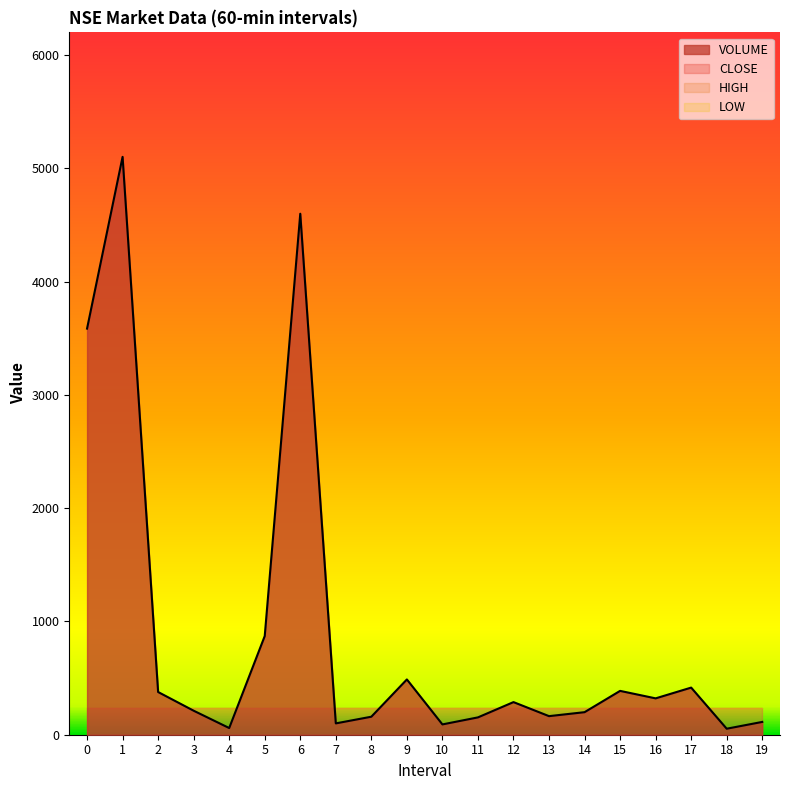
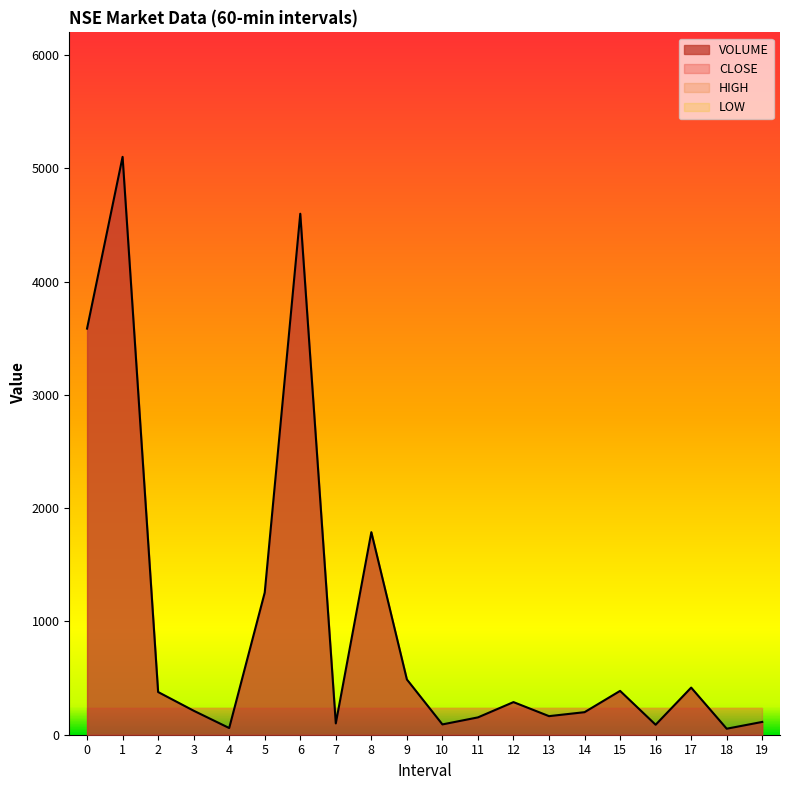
  {
    "VOLUME": {
      "0": 3590,
      "1": 5100,
      "2": 380,
      "3": 210,
      "4": 60,
-     "5": 870,
+     "5": 1260,
      "6": 4600,
      "7": 100,
-     "8": 160,
+     "8": 1790,
      "9": 490,
      "10": 90,
      "11": 150,
      "12": 290,
      "13": 160,
      "14": 200,
      "15": 390,
-     "16": 320,
+     "16": 90,
      "17": 420,
      "18": 50,
      "19": 110
    },
    "LOW": {
      "0": 240,
      "1": 240,
      "2": 240,
      "3": 240,
      "4": 240,
      "5": 240,
      "6": 240,
      "7": 240,
      "8": 240,
      "9": 240,
      "10": 240,
      "11": 240,
      "12": 240,
      "13": 240,
      "14": 240,
      "15": 240,
      "16": 240,
      "17": 240,
      "18": 240,
      "19": 240
    }
  }
